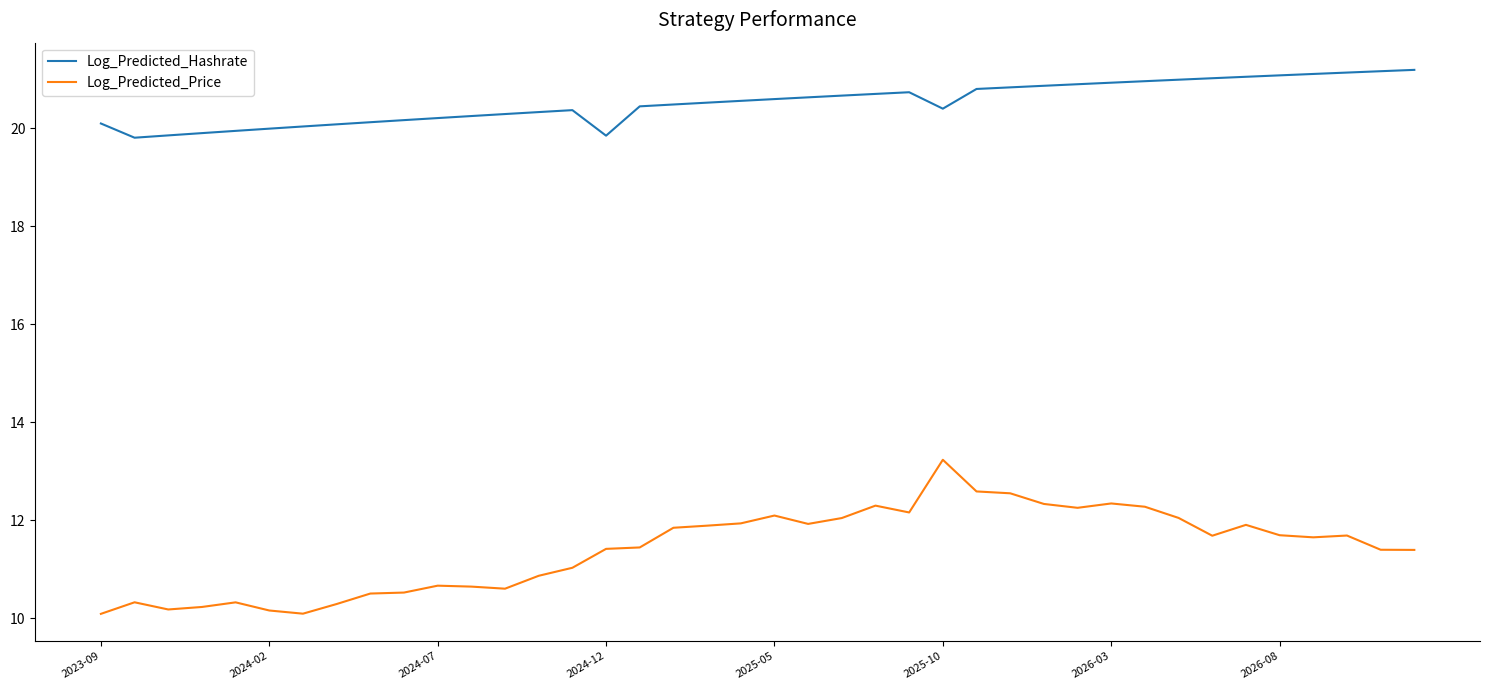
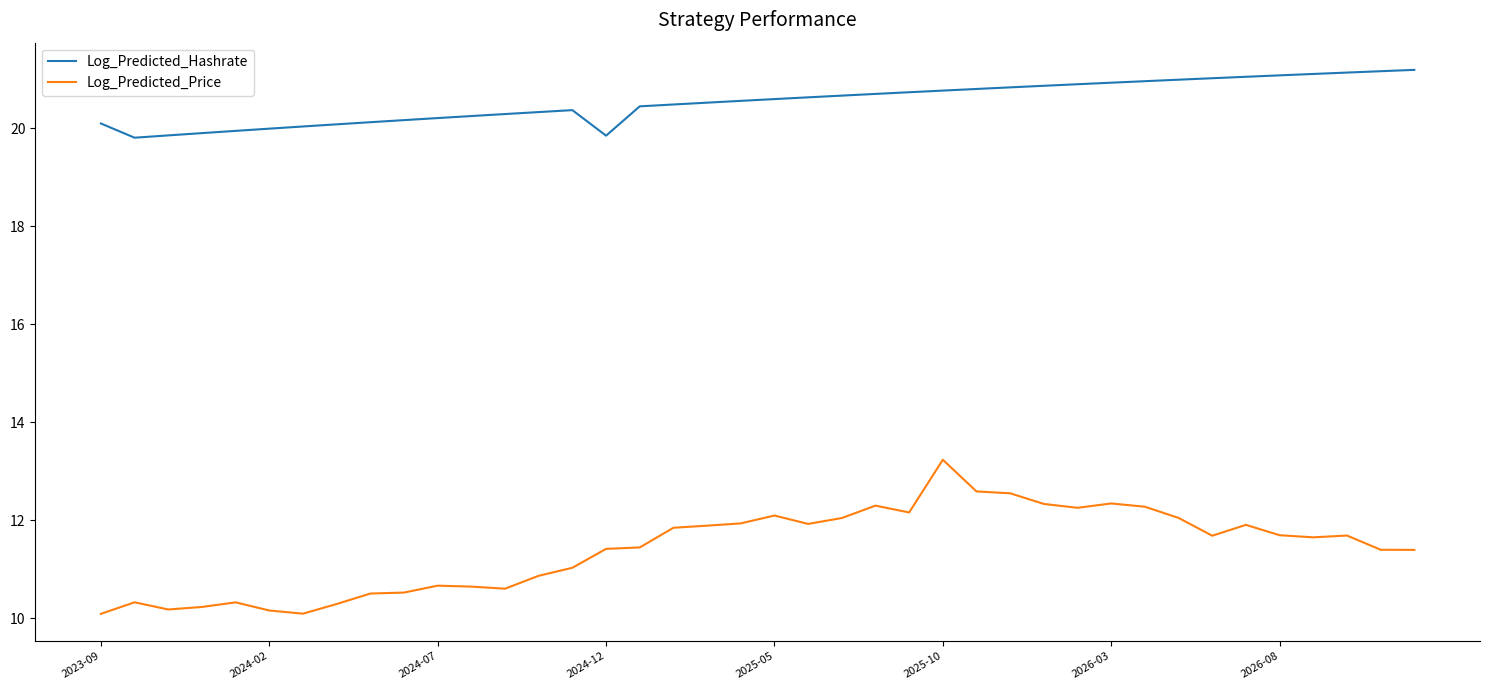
  {
    "Log_Predicted_Hashrate": {
      "2023-09": 20.1,
      "2024-02": 20.0,
      "2024-07": 20.2,
      "2024-12": 19.8,
      "2025-05": 20.6,
-     "2025-10": 20.4,
+     "2025-10": 20.8,
      "2026-03": 20.9,
      "2026-08": 21.1
    },
    "Log_Predicted_Price": {
      "2023-09": 10.1,
      "2024-02": 10.2,
      "2024-07": 10.7,
      "2024-12": 11.4,
      "2025-05": 12.1,
      "2025-10": 13.2,
      "2026-03": 12.3,
      "2026-08": 11.7
    }
  }
